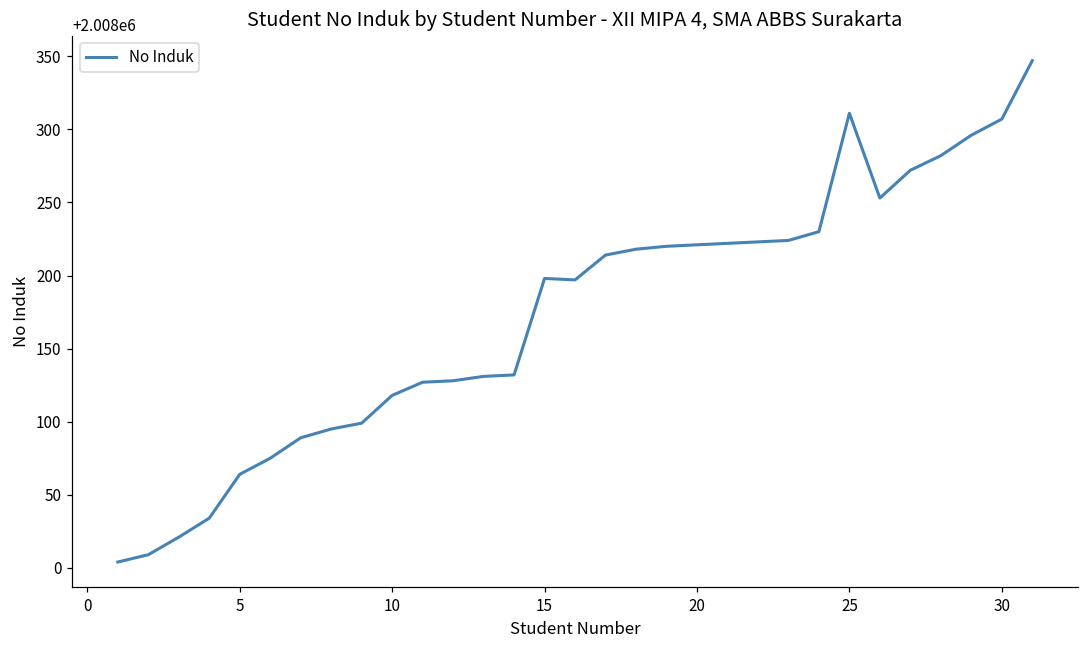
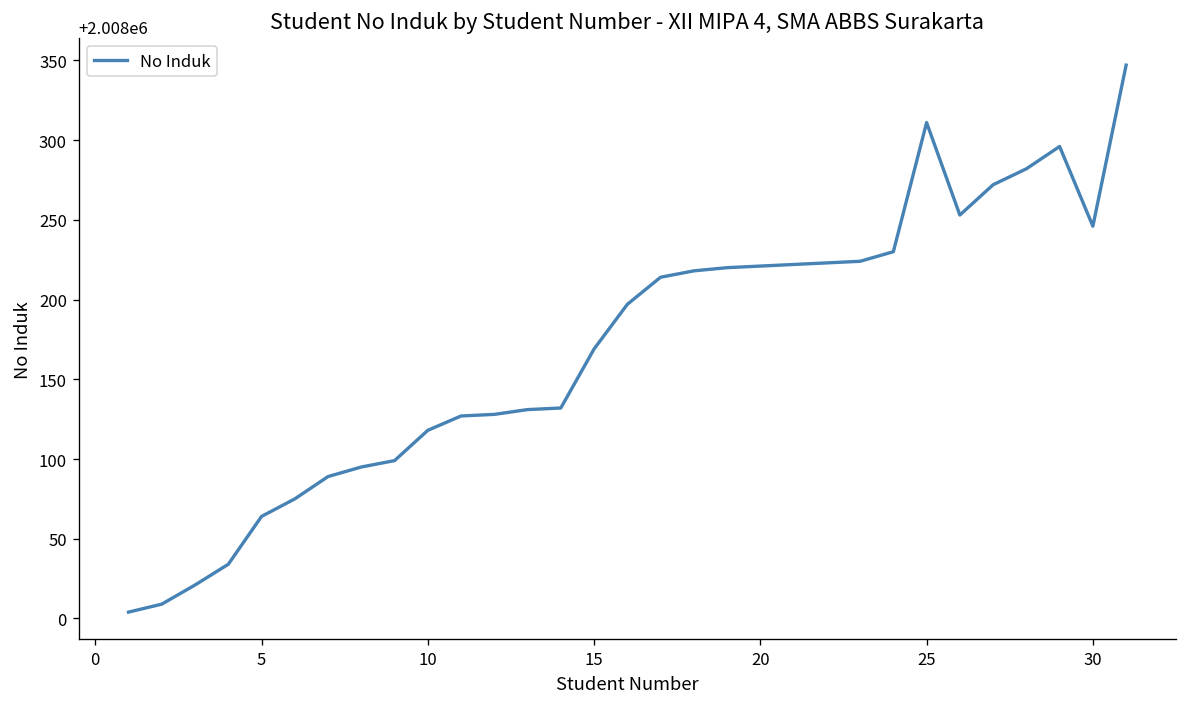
  {
    "5": 2008064,
    "10": 2008118,
-   "15": 2008198,
+   "15": 2008169,
    "20": 2008221,
    "25": 2008311,
-   "30": 2008307
+   "30": 2008246
  }
